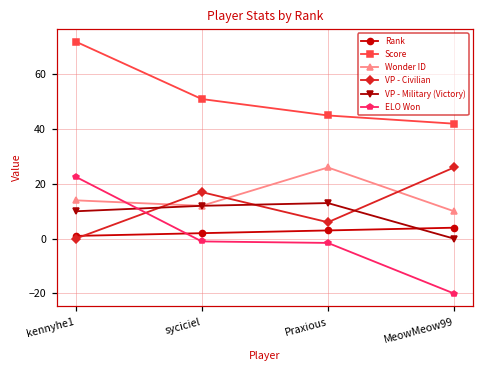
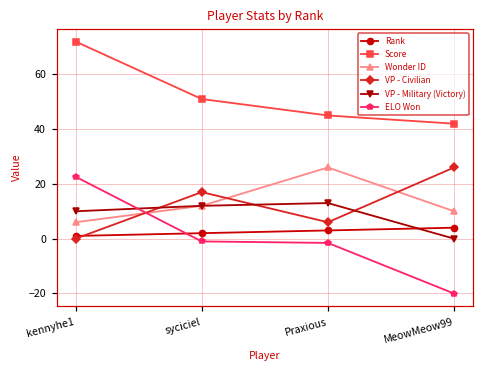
  {
    "Wonder ID": {
-     "kennyhe1": 14,
+     "kennyhe1": 6,
      "Praxious": 26,
      "MeowMeow99": 10
    }
  }
